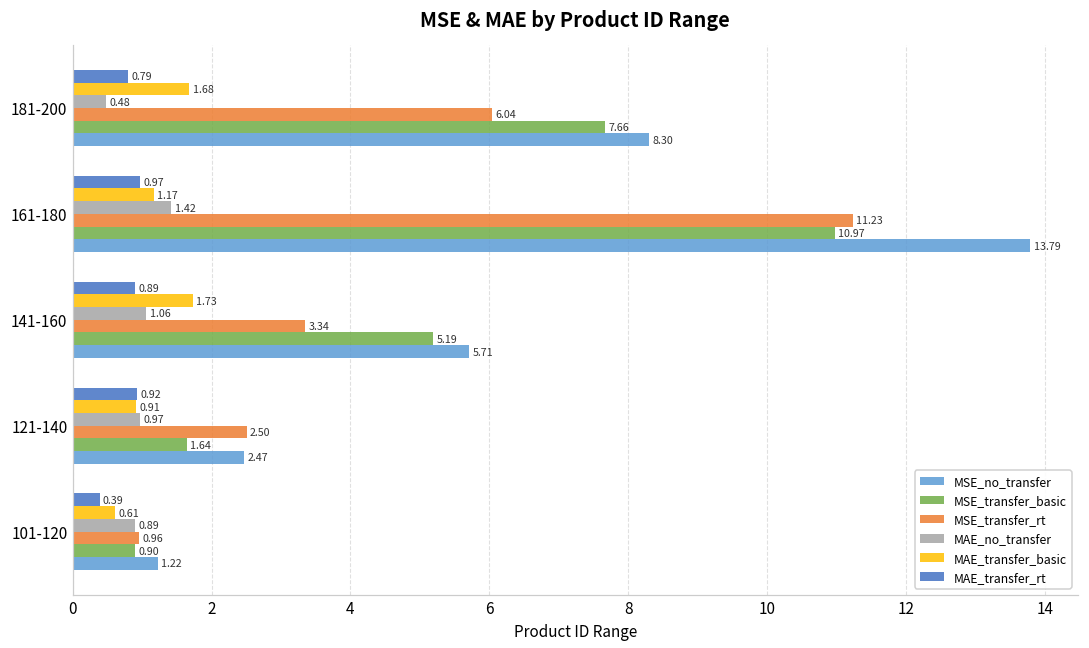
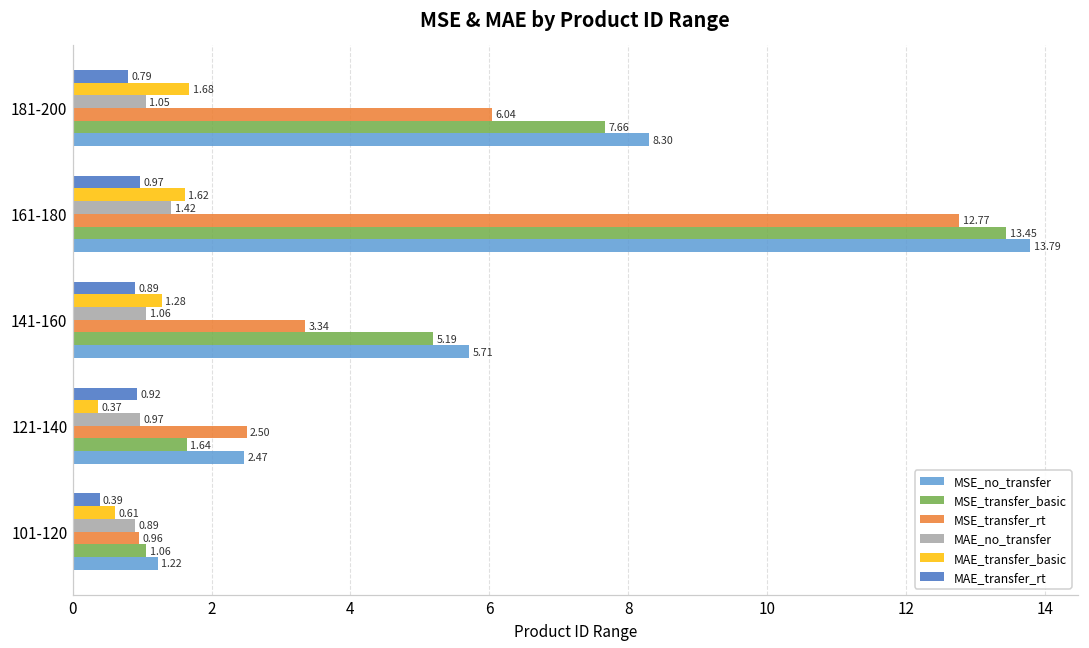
  {
    "MSE_transfer_basic": {
      "181-200": 7.66,
-     "161-180": 10.97,
+     "161-180": 13.45,
      "141-160": 5.19,
      "121-140": 1.64,
-     "101-120": 0.90
+     "101-120": 1.06
    },
    "MSE_transfer_rt": {
      "181-200": 6.04,
-     "161-180": 11.23,
+     "161-180": 12.77,
      "141-160": 3.34,
      "121-140": 2.50,
      "101-120": 0.96
    },
    "MAE_no_transfer": {
-     "181-200": 0.48,
+     "181-200": 1.05,
      "161-180": 1.42,
      "141-160": 1.06,
      "121-140": 0.97,
      "101-120": 0.89
    },
    "MAE_transfer_basic": {
      "181-200": 1.68,
-     "161-180": 1.17,
-     "141-160": 1.73,
-     "121-140": 0.91,
+     "161-180": 1.62,
+     "141-160": 1.28,
+     "121-140": 0.37,
      "101-120": 0.61
    }
  }
